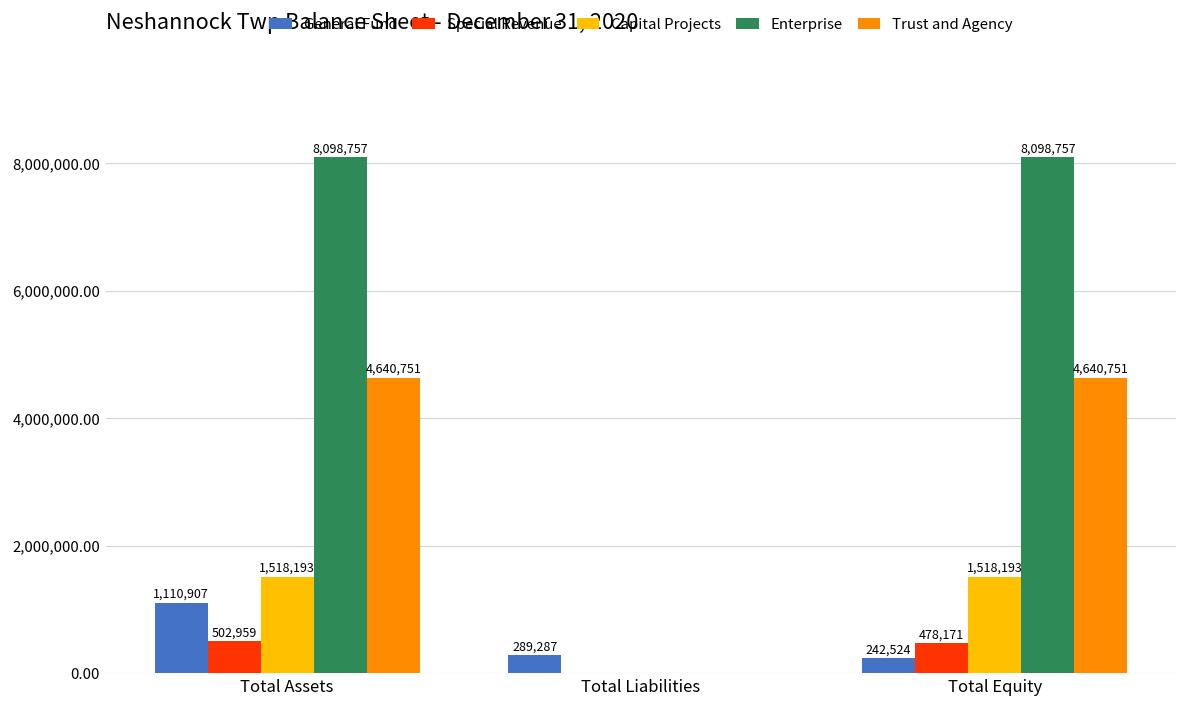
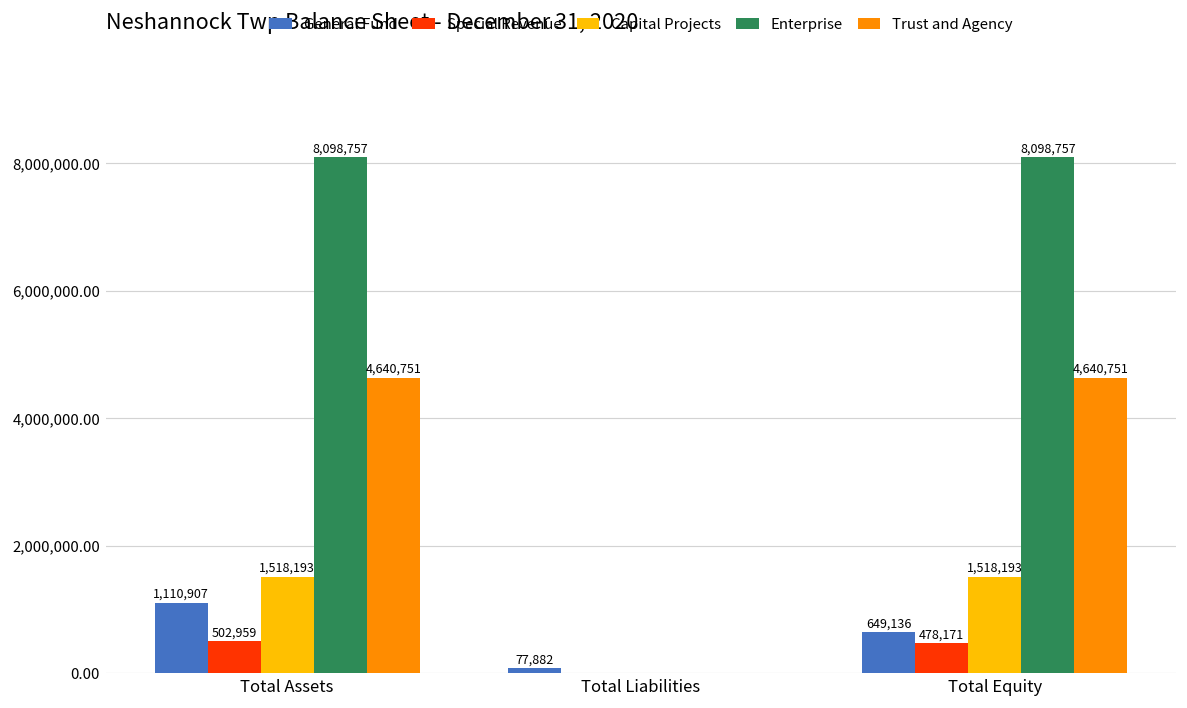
  {
    "General Fund": {
      "Total Assets": "1,110,907",
-     "Total Liabilities": "289,287",
-     "Total Equity": "242,524"
+     "Total Liabilities": "77,882",
+     "Total Equity": "649,136"
    },
    "Special Revenue": {
      "Total Assets": "502,959",
      "Total Equity": "478,171"
    },
    "Enterprise": {
      "Total Assets": "8,098,757",
      "Total Equity": "8,098,757"
    }
  }
